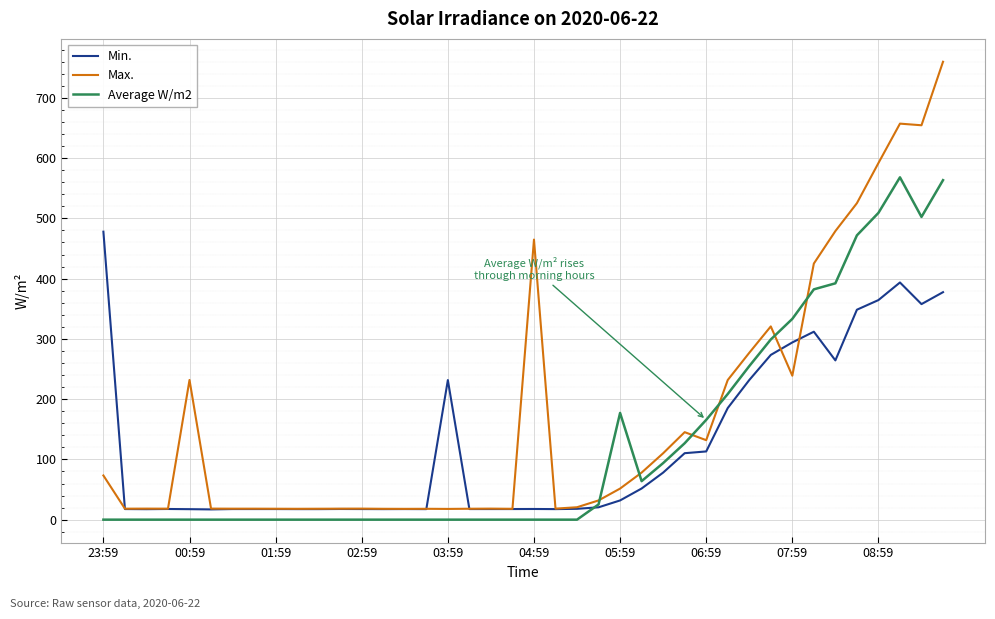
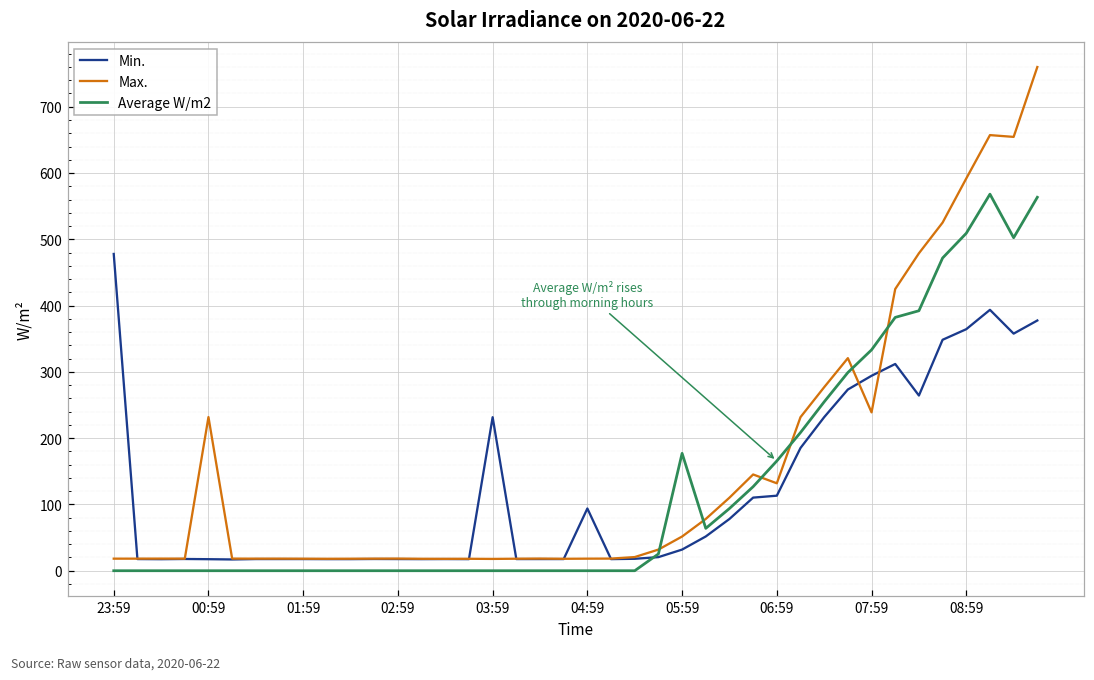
  {
    "Min.": {
      "23:59": 480,
      "00:59": 20,
      "03:59": 230,
-     "04:59": 20,
+     "04:59": 90,
      "05:59": 30,
      "06:59": 110,
      "07:59": 290,
      "08:59": 360
    },
    "Max.": {
-     "23:59": 70,
+     "23:59": 20,
      "00:59": 230,
      "03:59": 20,
-     "04:59": 460,
+     "04:59": 20,
      "05:59": 50,
      "06:59": 130,
      "07:59": 240,
      "08:59": 590
    },
    "Average W/m2": {
      "23:59": 0,
      "00:59": 0,
      "01:59": 0,
      "02:59": 0,
      "03:59": 0,
      "04:59": 0,
      "05:59": 180,
      "06:59": 170,
      "07:59": 330,
      "08:59": 510
    }
  }
